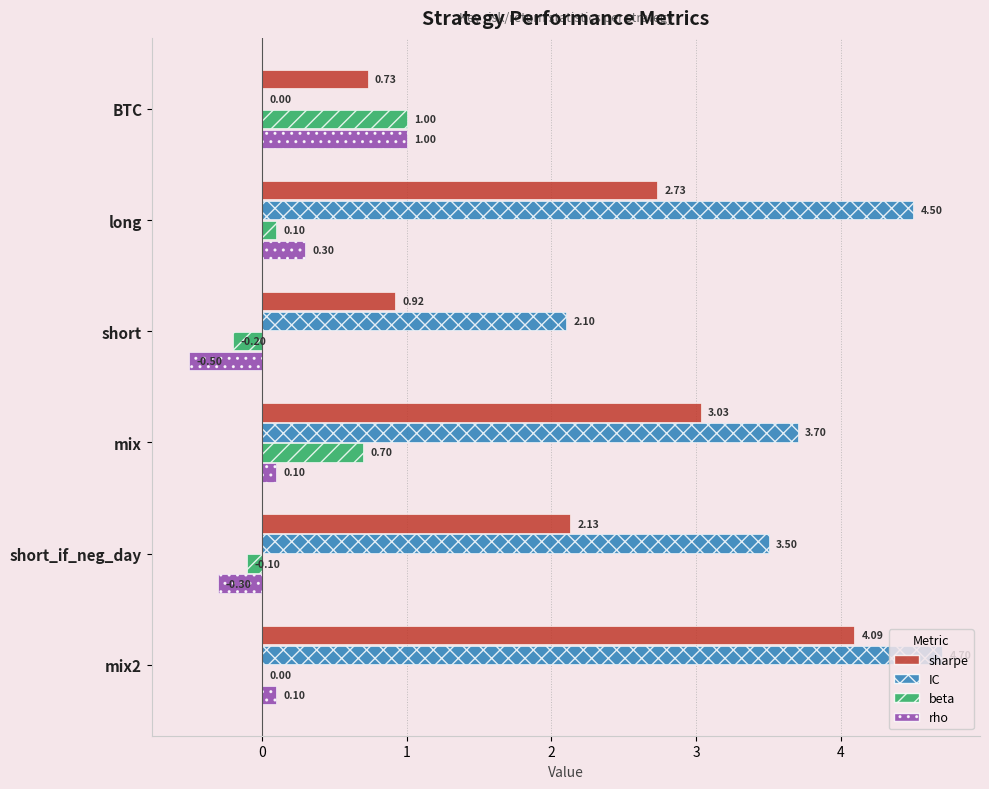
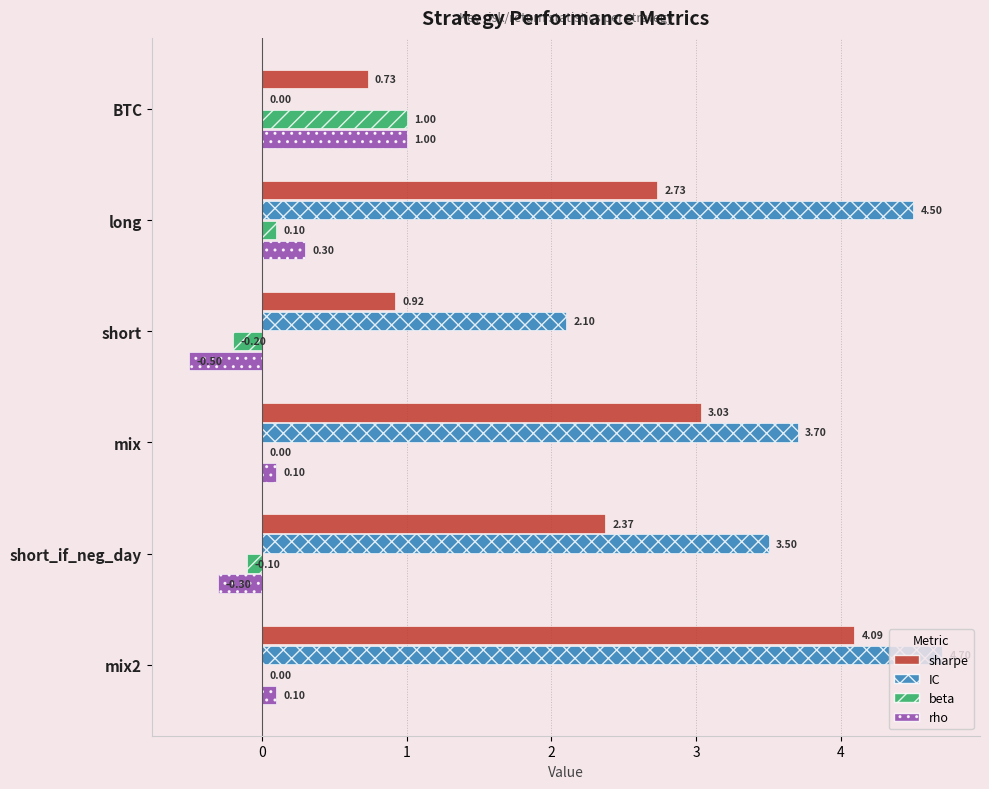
  {
    "sharpe": {
      "BTC": 0.73,
      "long": 2.73,
      "short": 0.92,
      "mix": 3.03,
-     "short_if_neg_day": 2.13,
+     "short_if_neg_day": 2.37,
      "mix2": 4.09
    },
    "IC": {
      "BTC": 0.00,
      "long": 4.50,
      "short": 2.10,
      "mix": 3.70,
      "short_if_neg_day": 3.50
    },
    "beta": {
      "BTC": 1.00,
      "long": 0.10,
      "short": -0.20,
-     "mix": 0.70,
+     "mix": 0.00,
      "short_if_neg_day": -0.10,
      "mix2": 0.00
    },
    "rho": {
      "BTC": 1.00,
      "long": 0.30,
      "short": -0.50,
      "mix": 0.10,
      "short_if_neg_day": -0.30,
      "mix2": 0.10
    }
  }
